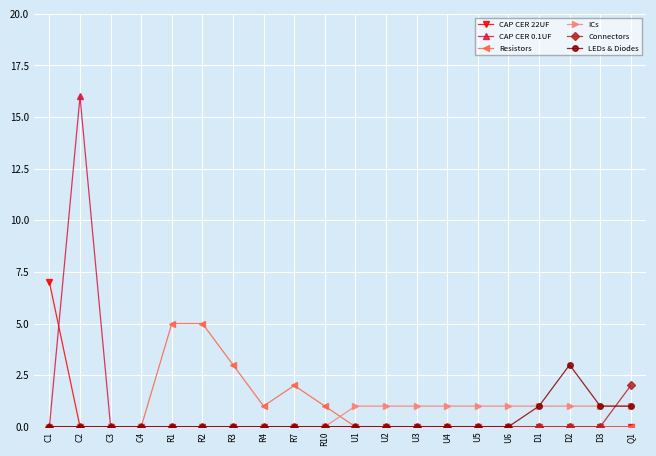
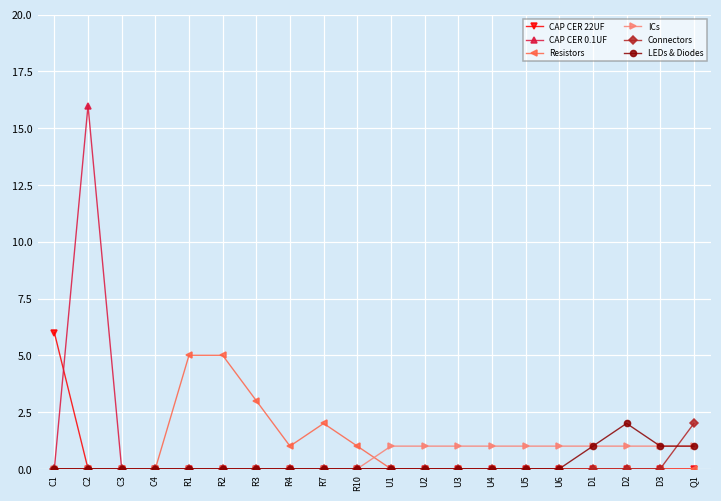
  {
    "CAP CER 22UF": {
-     "C1": 7
+     "C1": 6
    },
    "LEDs & Diodes": {
-     "D2": 3
+     "D2": 2
    }
  }
